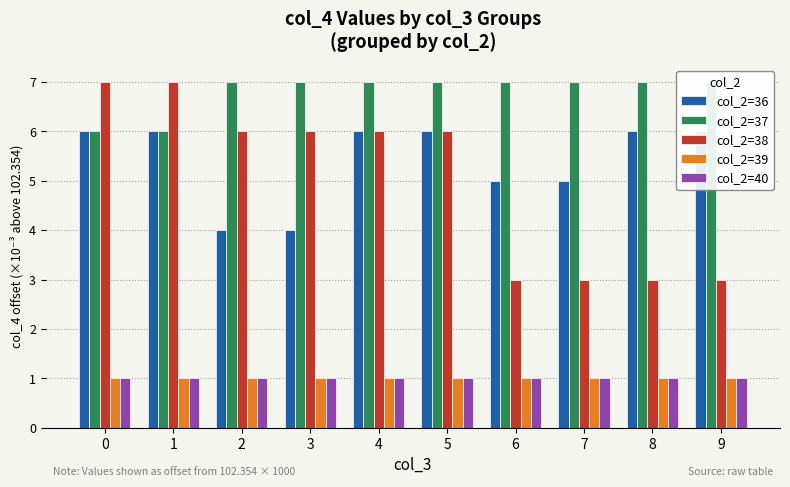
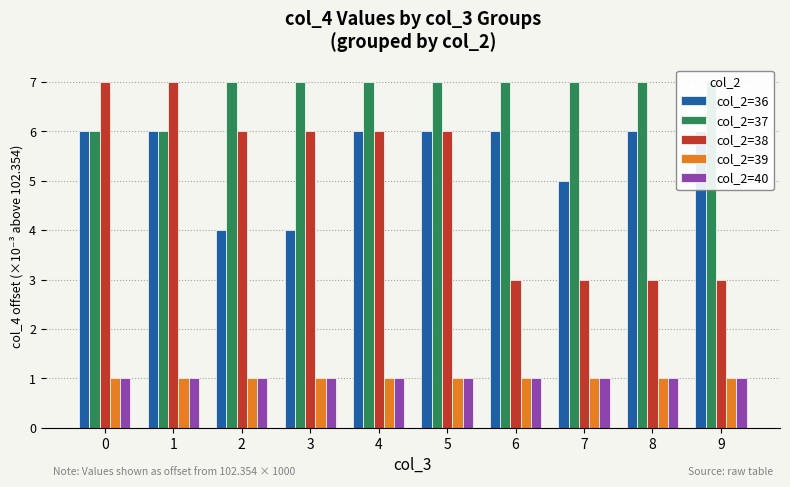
  {
    "col_2=36": {
      "0": 6.0,
      "1": 6.0,
      "2": 4.0,
      "3": 4.0,
      "4": 6.0,
      "5": 6.0,
-     "6": 5.0,
+     "6": 6.0,
      "7": 5.0,
      "8": 6.0
    },
    "col_2=37": {
      "0": 6.0,
      "1": 6.0,
      "2": 7.0,
      "3": 7.0,
      "4": 7.0,
      "5": 7.0,
      "6": 7.0,
      "7": 7.0,
      "8": 7.0
    },
    "col_2=38": {
      "0": 7.0,
      "1": 7.0,
      "2": 6.0,
      "3": 6.0,
      "4": 6.0,
      "5": 6.0,
      "6": 3.0,
      "7": 3.0,
      "8": 3.0,
      "9": 3.0
    },
    "col_2=39": {
      "0": 1.0,
      "1": 1.0,
      "2": 1.0,
      "3": 1.0,
      "4": 1.0,
      "5": 1.0,
      "6": 1.0,
      "7": 1.0,
      "8": 1.0,
      "9": 1.0
    },
    "col_2=40": {
      "0": 1.0,
      "1": 1.0,
      "2": 1.0,
      "3": 1.0,
      "4": 1.0,
      "5": 1.0,
      "6": 1.0,
      "7": 1.0,
      "8": 1.0,
      "9": 1.0
    }
  }
